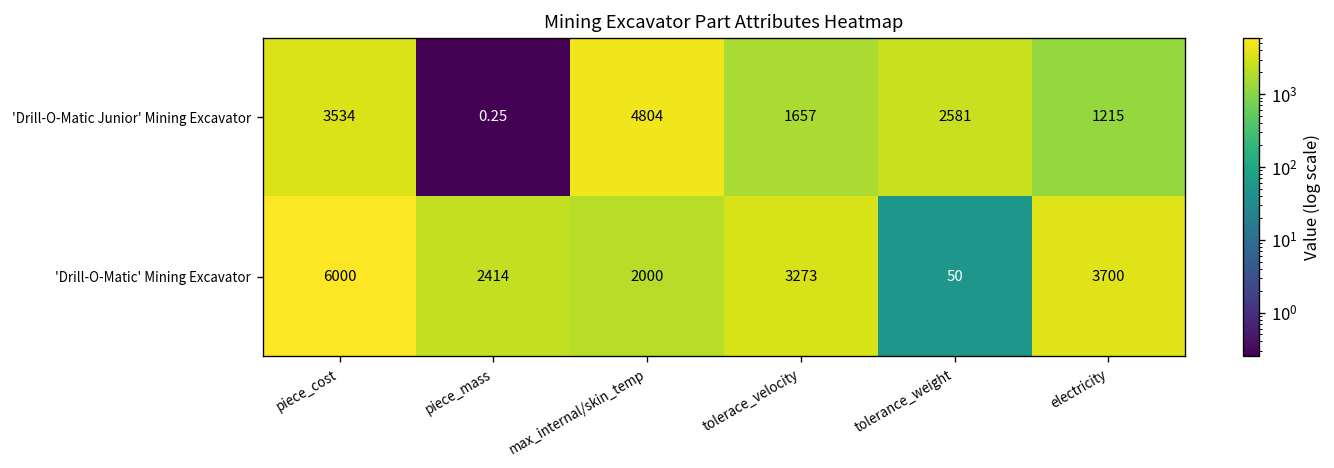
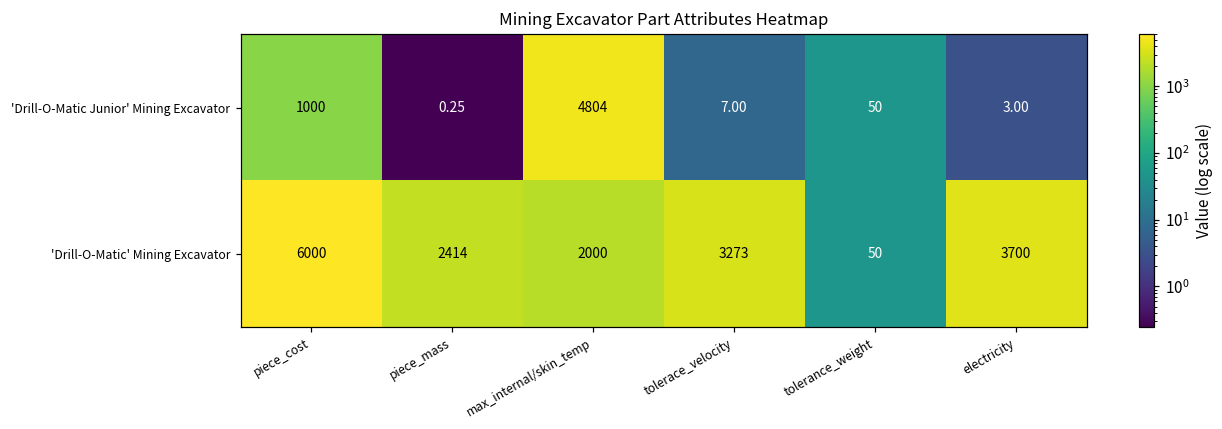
  {
    "'Drill-O-Matic Junior' Mining Excavator": {
-     "piece_cost": 3534,
+     "piece_cost": 1000,
      "piece_mass": 0.25,
      "max_internal/skin_temp": 4804,
-     "tolerace_velocity": 1657,
-     "tolerance_weight": 2581,
-     "electricity": 1215
+     "tolerace_velocity": 7.00,
+     "tolerance_weight": 50,
+     "electricity": 3.00
    },
    "'Drill-O-Matic' Mining Excavator": {
      "piece_cost": 6000,
      "piece_mass": 2414,
      "max_internal/skin_temp": 2000,
      "tolerace_velocity": 3273,
      "tolerance_weight": 50,
      "electricity": 3700
    }
  }
